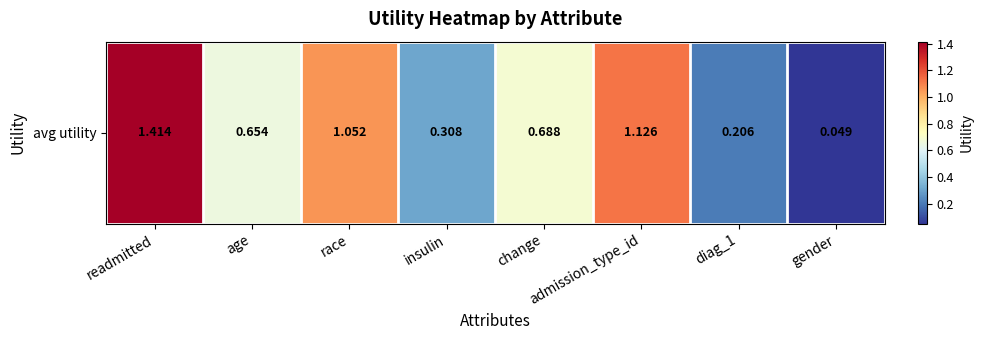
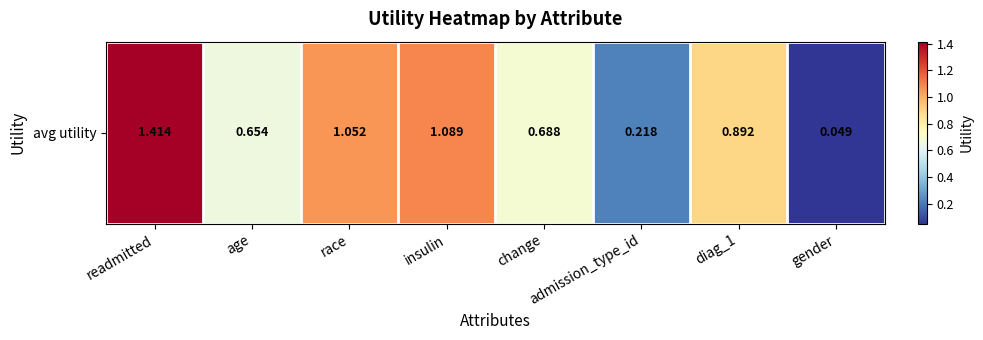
  {
    "avg utility": {
      "readmitted": 1.414,
      "age": 0.654,
      "race": 1.052,
-     "insulin": 0.308,
+     "insulin": 1.089,
      "change": 0.688,
-     "admission_type_id": 1.126,
-     "diag_1": 0.206,
+     "admission_type_id": 0.218,
+     "diag_1": 0.892,
      "gender": 0.049
    }
  }
